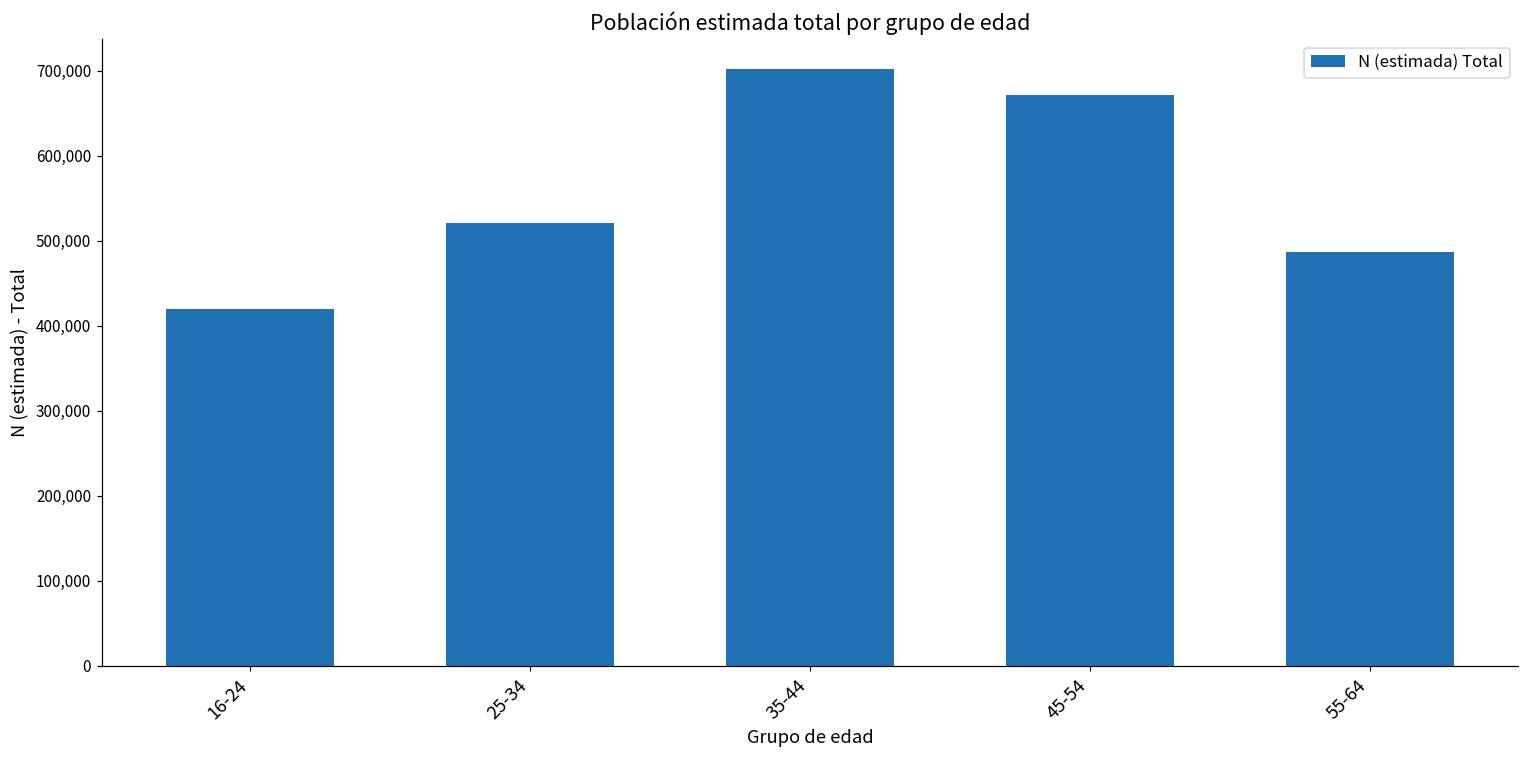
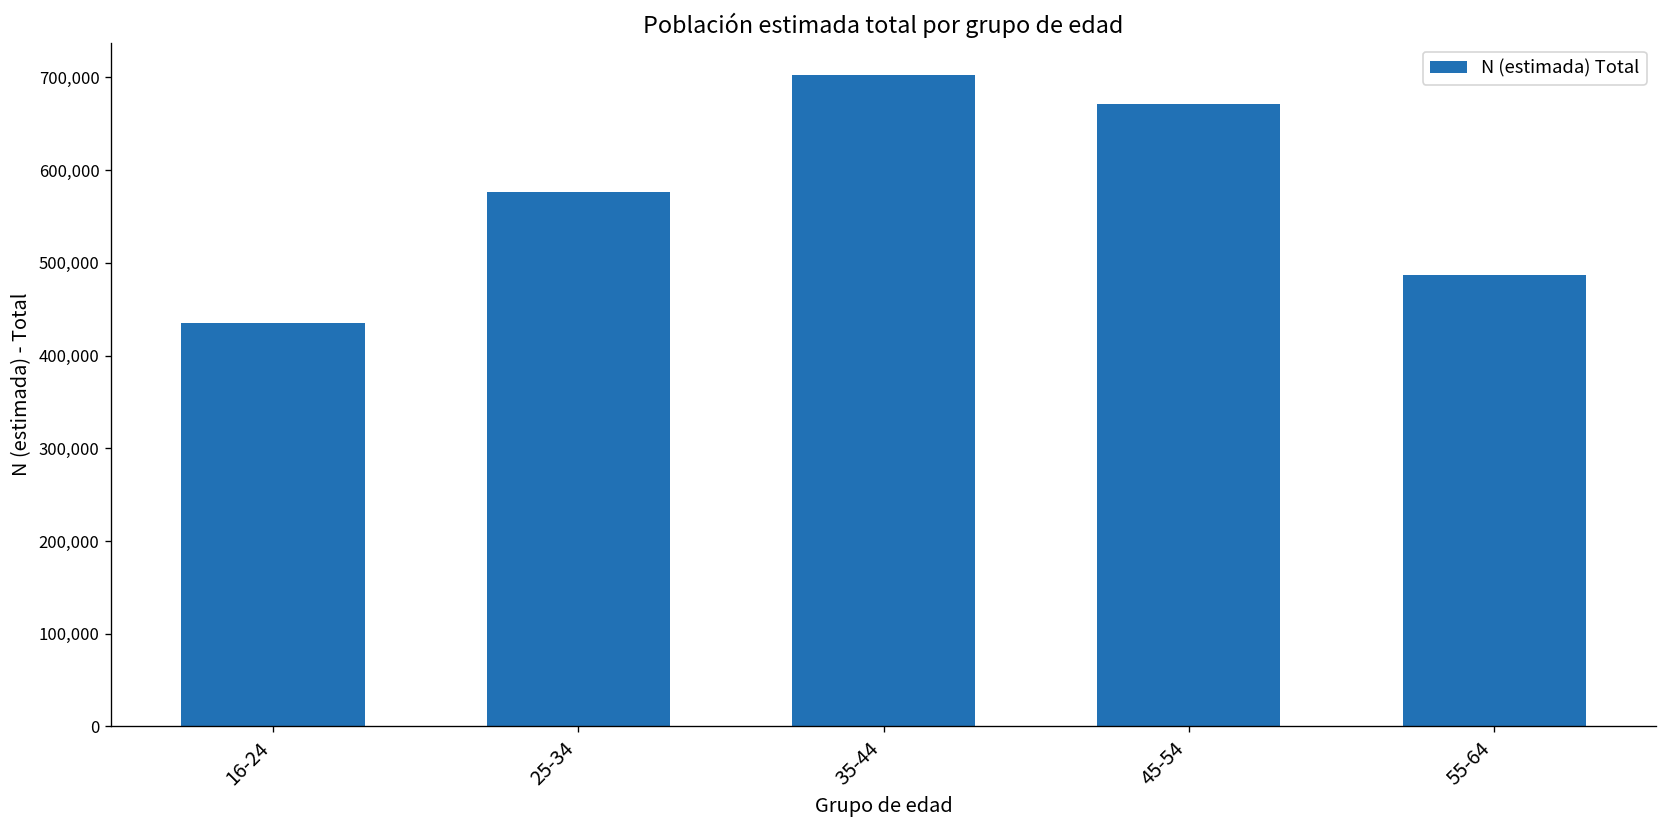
  {
-   "16-24": "420,000",
-   "25-34": "520,000",
+   "16-24": "440,000",
+   "25-34": "580,000",
    "35-44": "700,000",
    "45-54": "670,000",
    "55-64": "490,000"
  }
